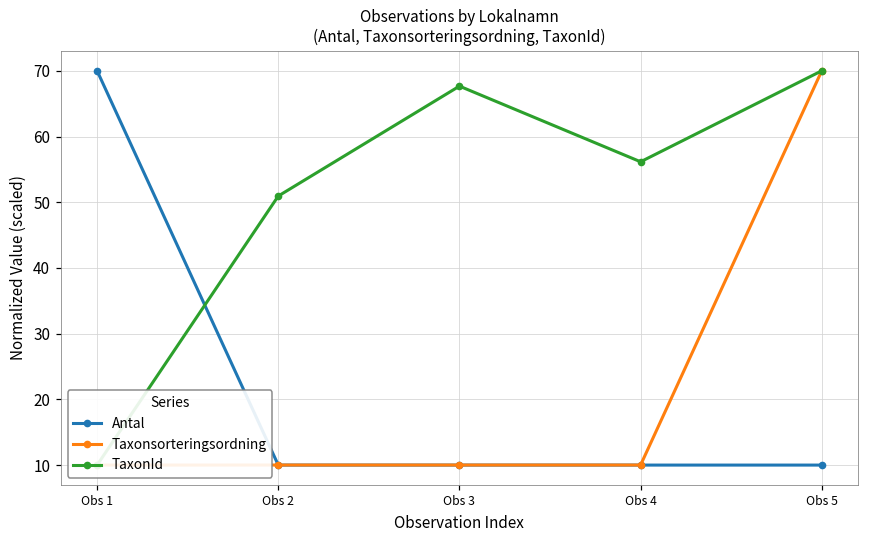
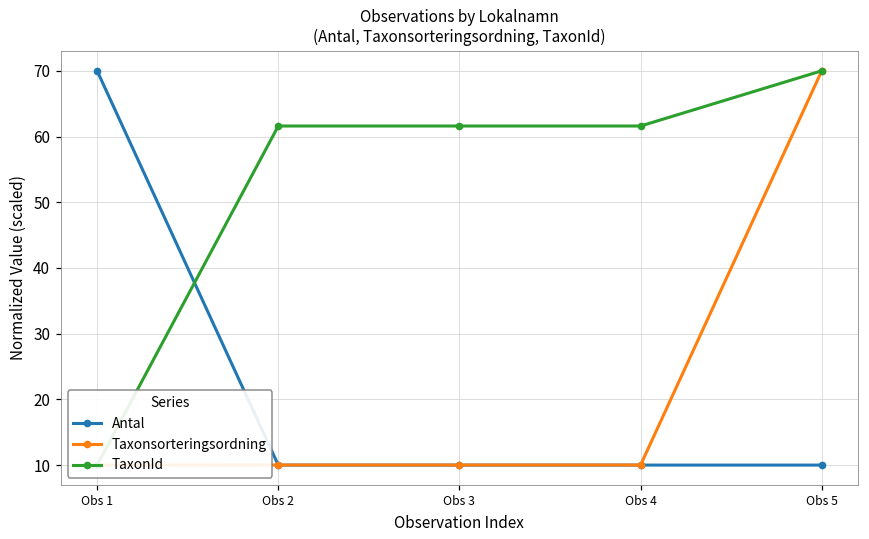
  {
    "Antal": {
      "Obs 1": 70,
      "Obs 5": 10
    },
    "TaxonId": {
-     "Obs 2": 51,
-     "Obs 3": 68,
-     "Obs 4": 56
+     "Obs 2": 62,
+     "Obs 3": 62,
+     "Obs 4": 62
    }
  }
